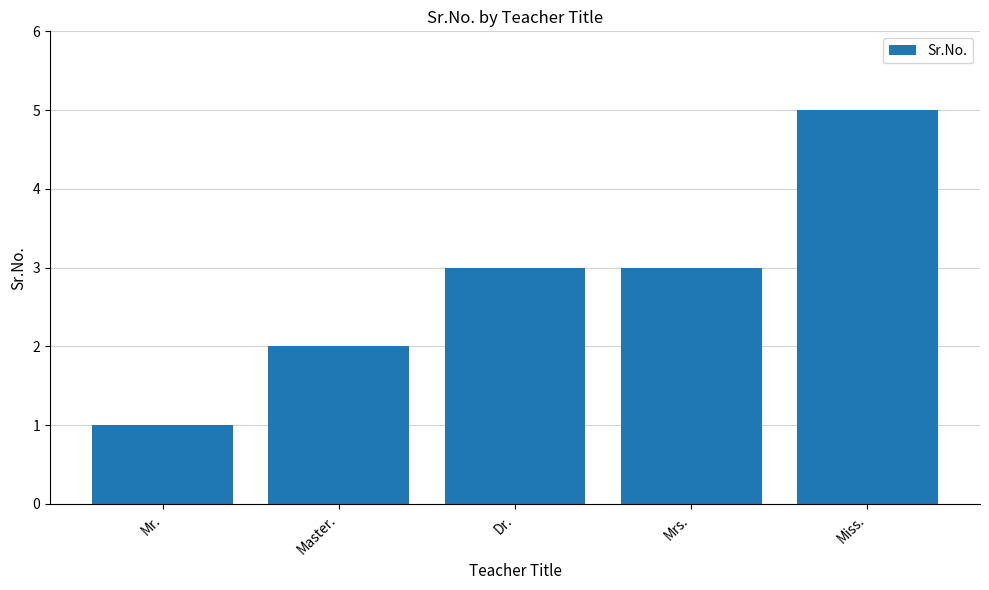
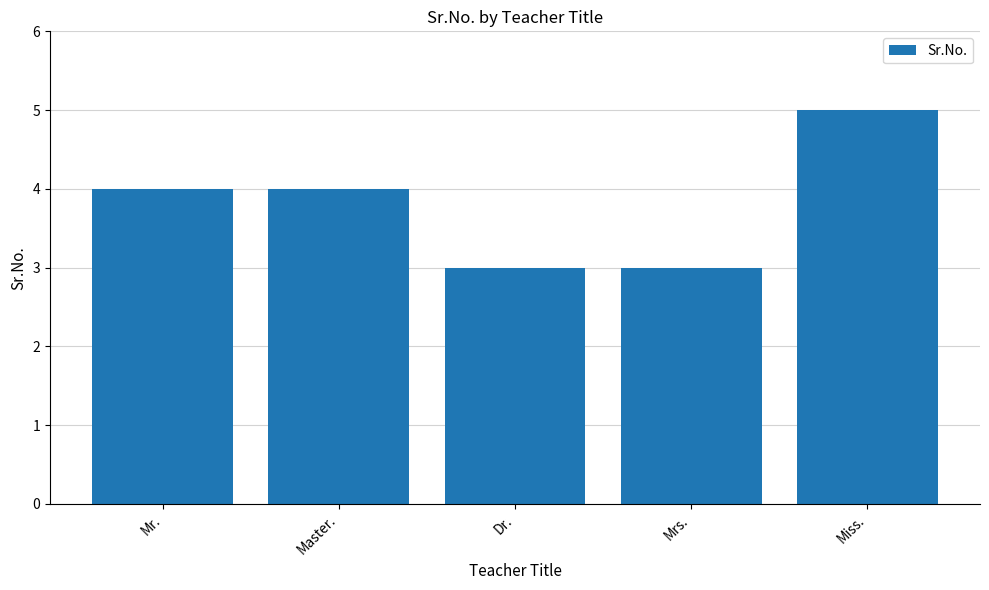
  {
-   "Mr.": 1,
-   "Master.": 2,
+   "Mr.": 4,
+   "Master.": 4,
    "Dr.": 3,
    "Mrs.": 3,
    "Miss.": 5
  }
